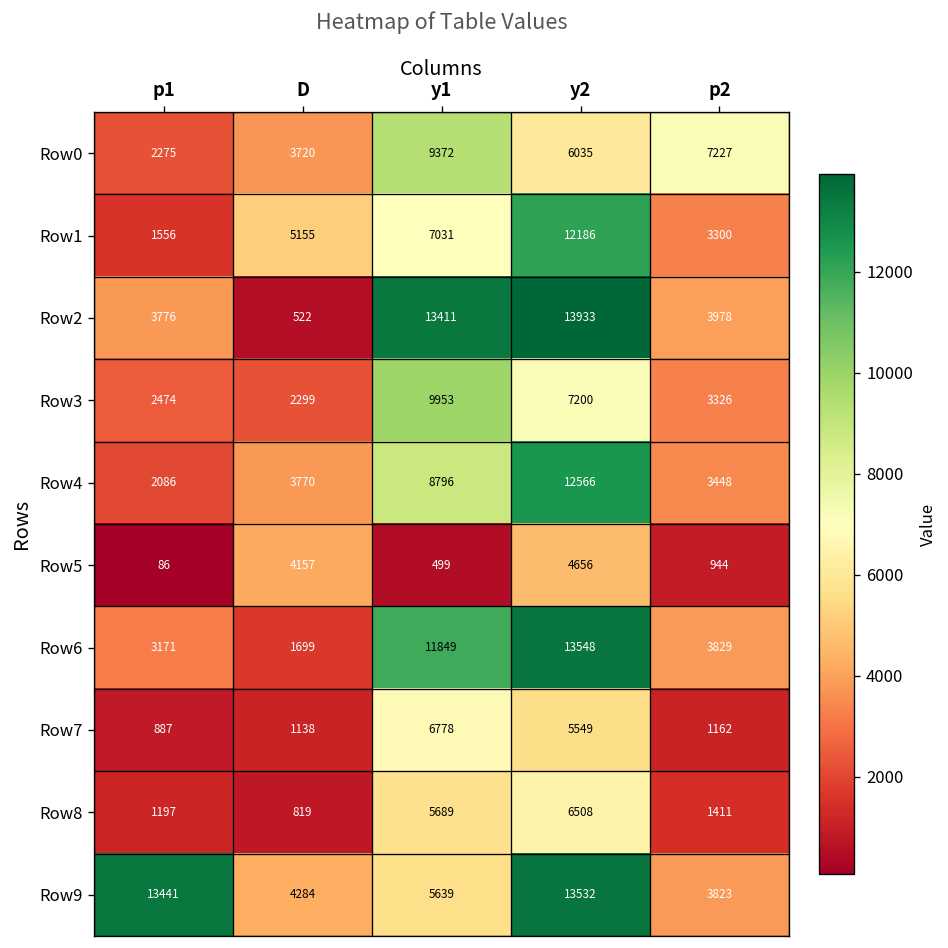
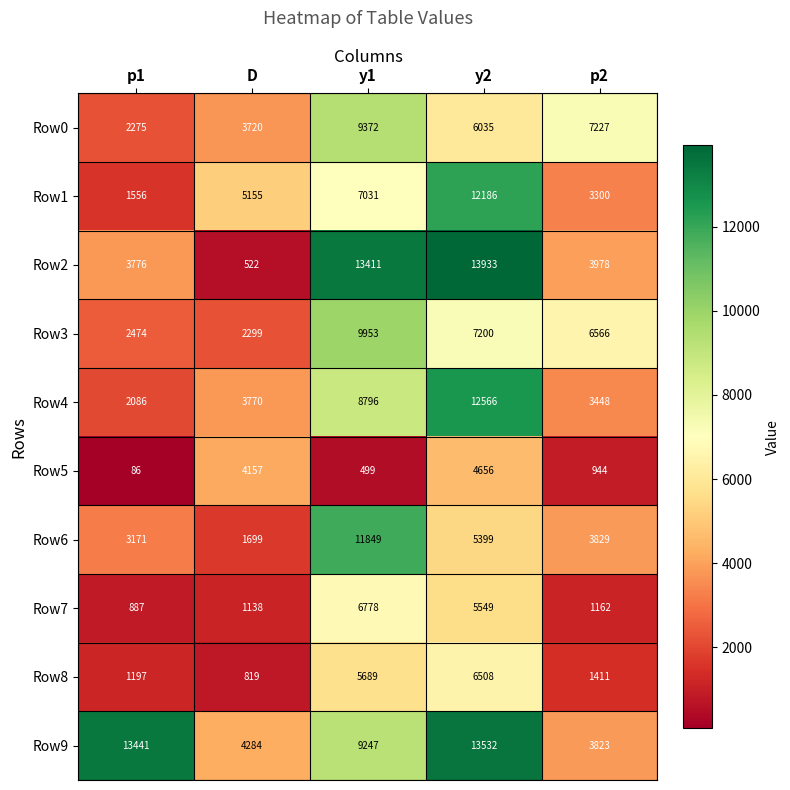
  {
    "Row0": {
      "p1": 2275,
      "D": 3720,
      "y1": 9372,
      "y2": 6035,
      "p2": 7227
    },
    "Row1": {
      "p1": 1556,
      "D": 5155,
      "y1": 7031,
      "y2": 12186,
      "p2": 3300
    },
    "Row2": {
      "p1": 3776,
      "D": 522,
      "y1": 13411,
      "y2": 13933,
      "p2": 3978
    },
    "Row3": {
      "p1": 2474,
      "D": 2299,
      "y1": 9953,
      "y2": 7200,
-     "p2": 3326
+     "p2": 6566
    },
    "Row4": {
      "p1": 2086,
      "D": 3770,
      "y1": 8796,
      "y2": 12566,
      "p2": 3448
    },
    "Row5": {
      "p1": 86,
      "D": 4157,
      "y1": 499,
      "y2": 4656,
      "p2": 944
    },
    "Row6": {
      "p1": 3171,
      "D": 1699,
      "y1": 11849,
-     "y2": 13548,
+     "y2": 5399,
      "p2": 3829
    },
    "Row7": {
      "p1": 887,
      "D": 1138,
      "y1": 6778,
      "y2": 5549,
      "p2": 1162
    },
    "Row8": {
      "p1": 1197,
      "D": 819,
      "y1": 5689,
      "y2": 6508,
      "p2": 1411
    },
    "Row9": {
      "p1": 13441,
      "D": 4284,
-     "y1": 5639,
+     "y1": 9247,
      "y2": 13532,
      "p2": 3823
    }
  }
